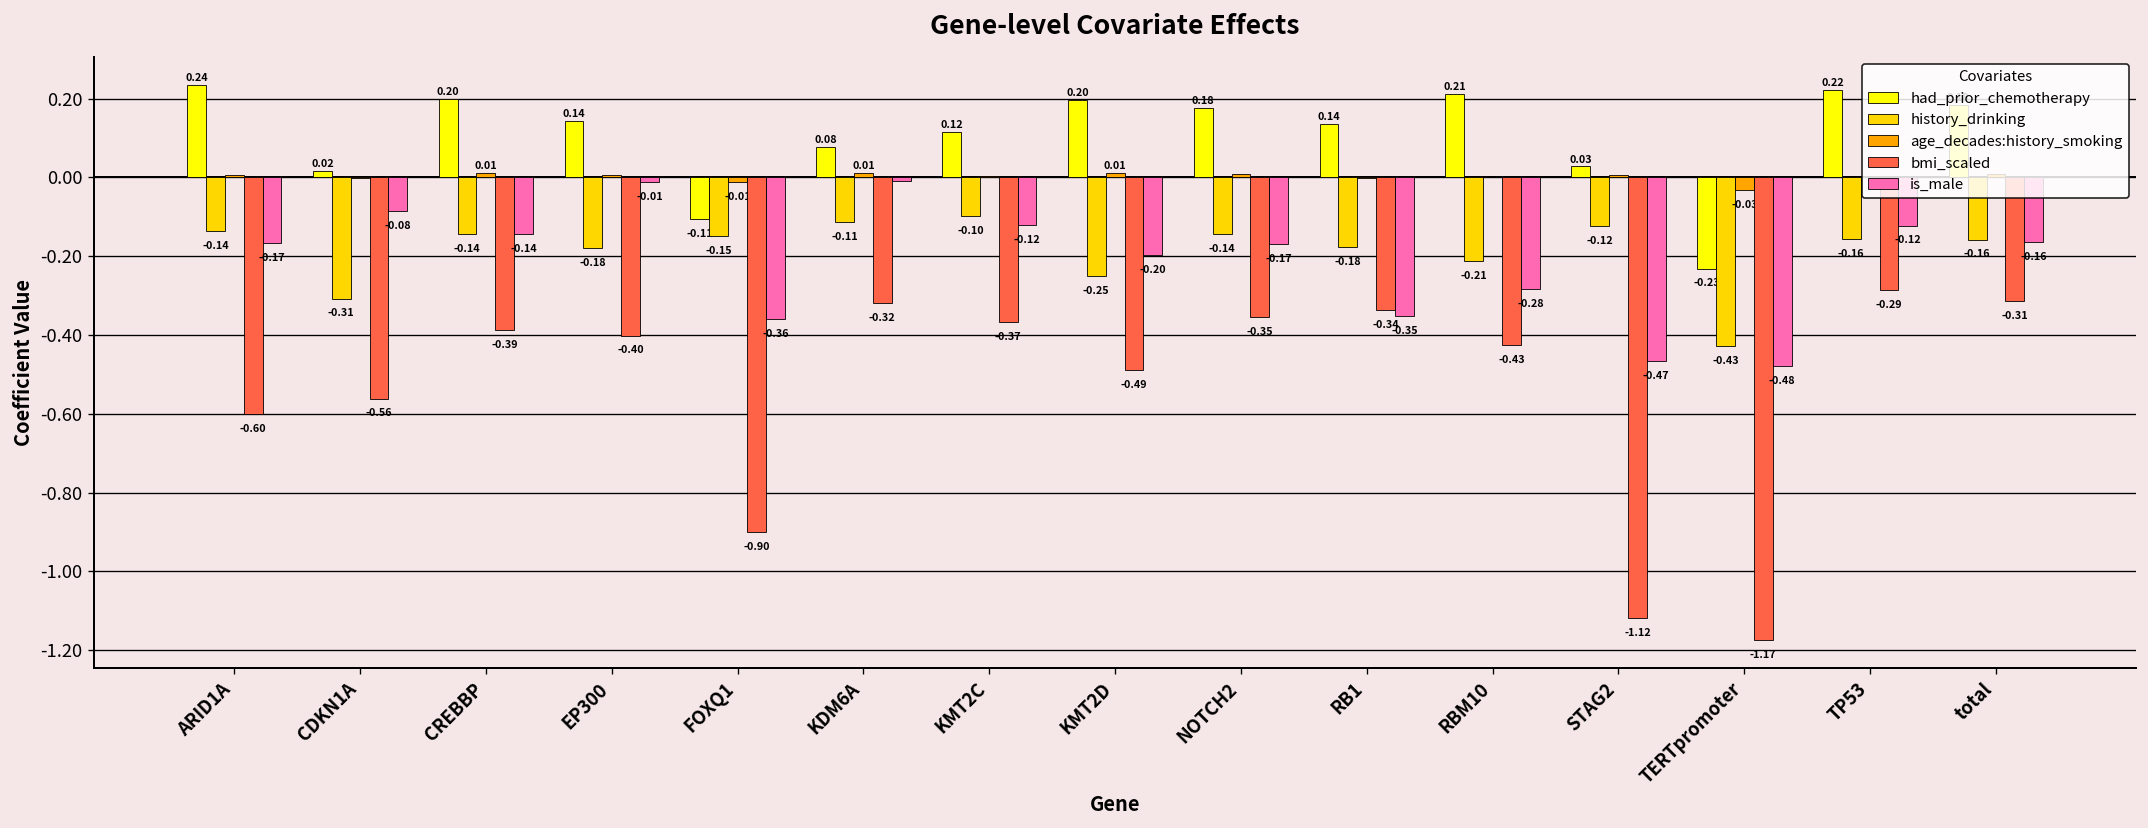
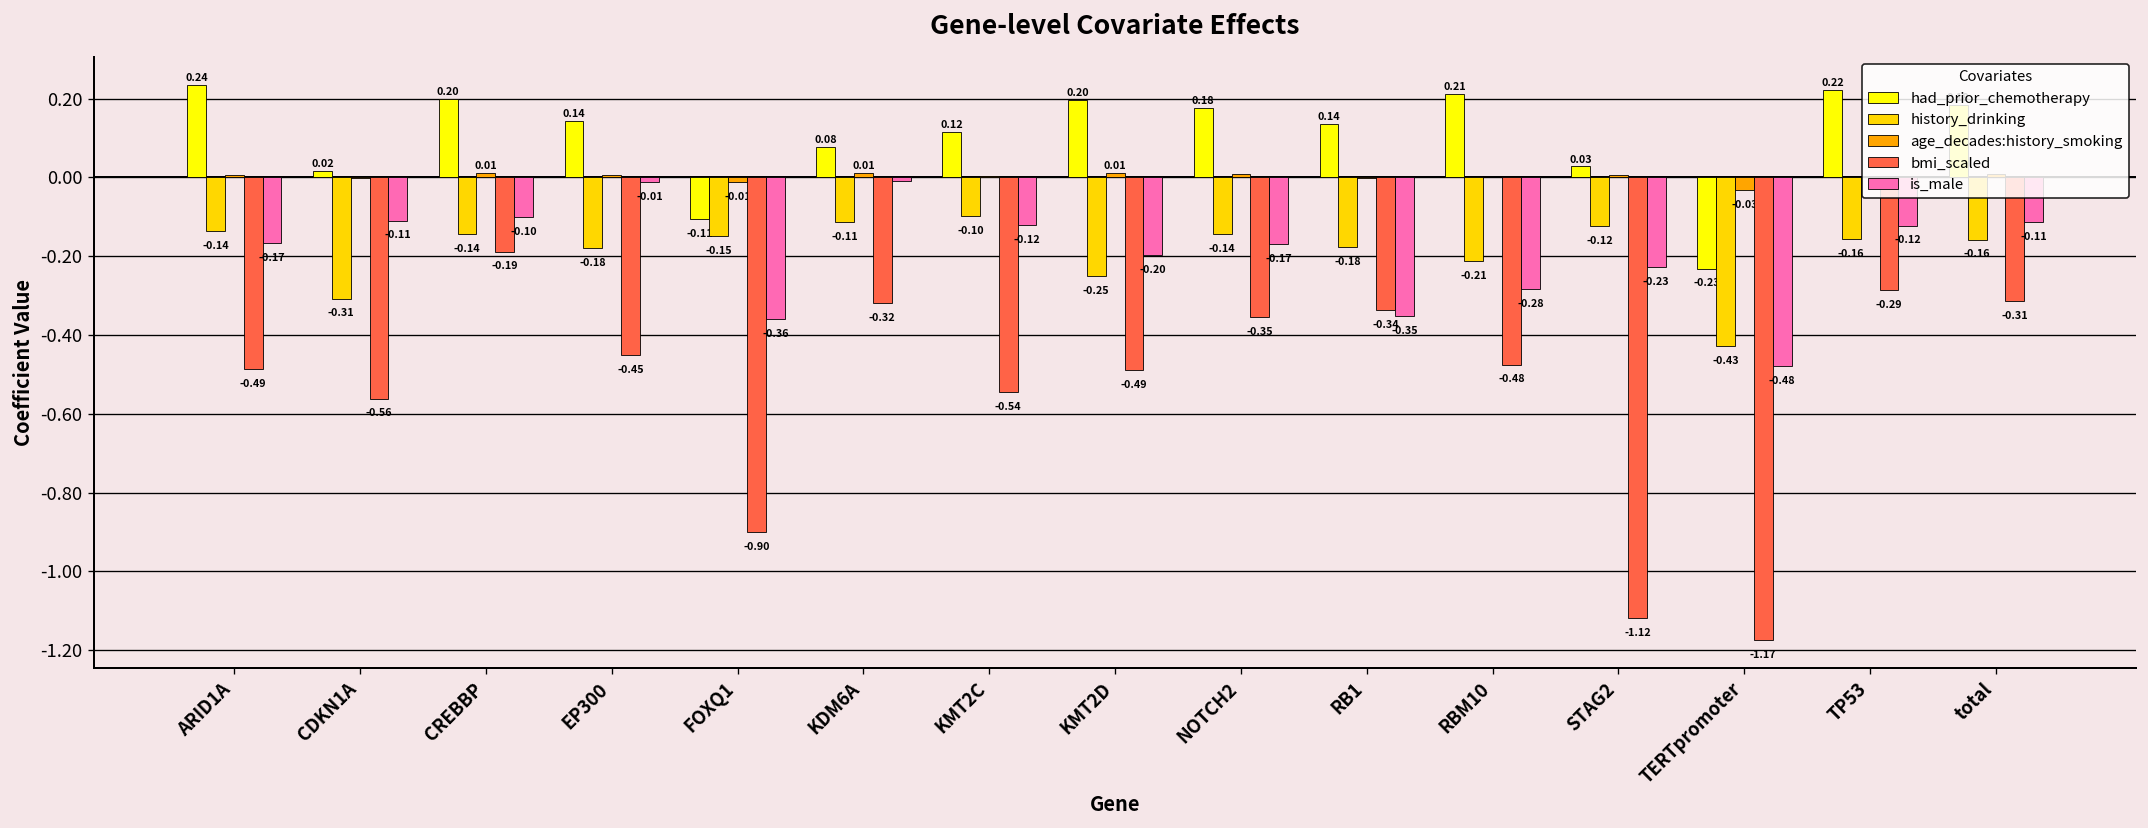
  {
    "bmi_scaled": {
-     "ARID1A": -0.60,
+     "ARID1A": -0.49,
      "CDKN1A": -0.56,
-     "CREBBP": -0.39,
-     "EP300": -0.40,
+     "CREBBP": -0.19,
+     "EP300": -0.45,
      "FOXQ1": -0.90,
      "KDM6A": -0.32,
-     "KMT2C": -0.37,
+     "KMT2C": -0.54,
      "KMT2D": -0.49,
      "NOTCH2": -0.35,
      "RB1": -0.34,
-     "RBM10": -0.43,
+     "RBM10": -0.48,
      "STAG2": -1.12,
      "TERTpromoter": -1.17,
      "TP53": -0.29,
      "total": -0.31
    },
    "is_male": {
      "ARID1A": -0.17,
-     "CDKN1A": -0.08,
-     "CREBBP": -0.14,
+     "CDKN1A": -0.11,
+     "CREBBP": -0.10,
      "EP300": -0.01,
      "FOXQ1": -0.36,
      "KMT2C": -0.12,
      "KMT2D": -0.20,
      "NOTCH2": -0.17,
      "RB1": -0.35,
      "RBM10": -0.28,
-     "STAG2": -0.47,
+     "STAG2": -0.23,
      "TERTpromoter": -0.48,
      "TP53": -0.12,
-     "total": -0.16
+     "total": -0.11
    }
  }
